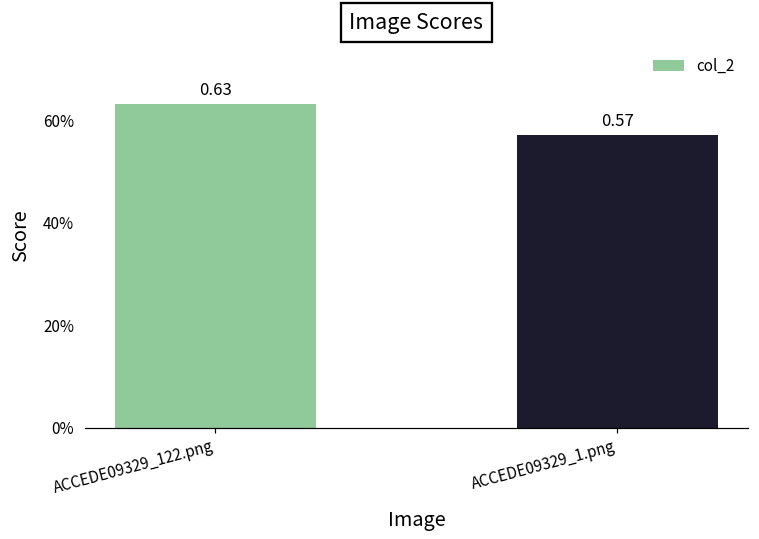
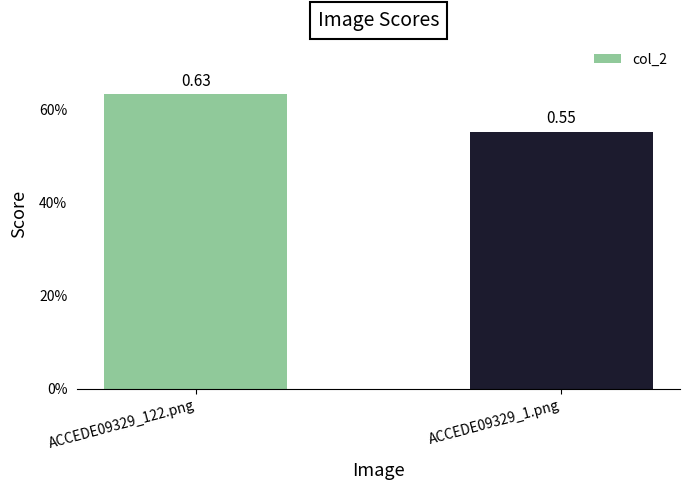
  {
    "ACCEDE09329_122.png": 0.63,
-   "ACCEDE09329_1.png": 0.57
+   "ACCEDE09329_1.png": 0.55
  }
